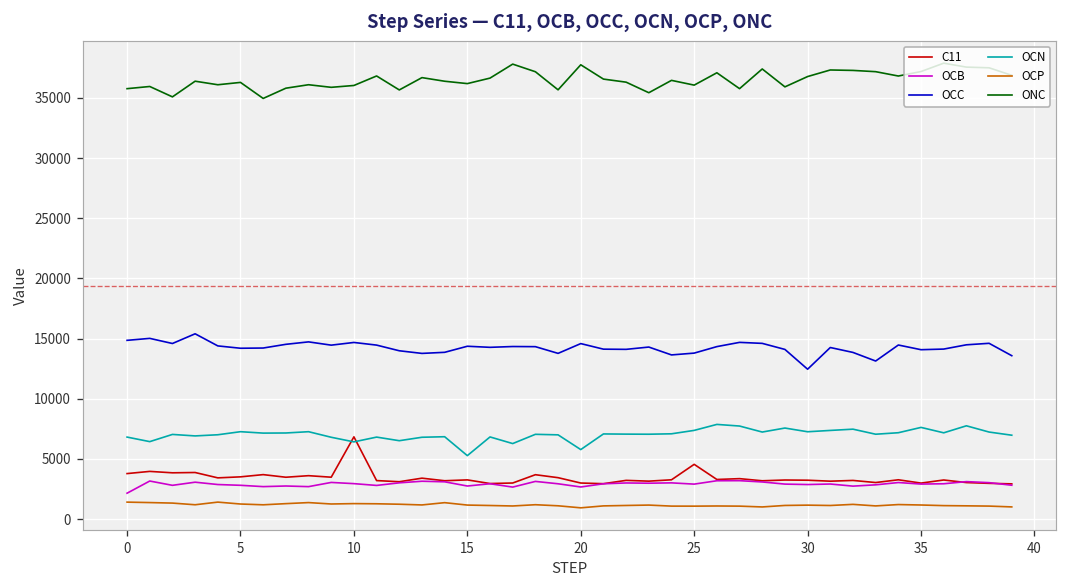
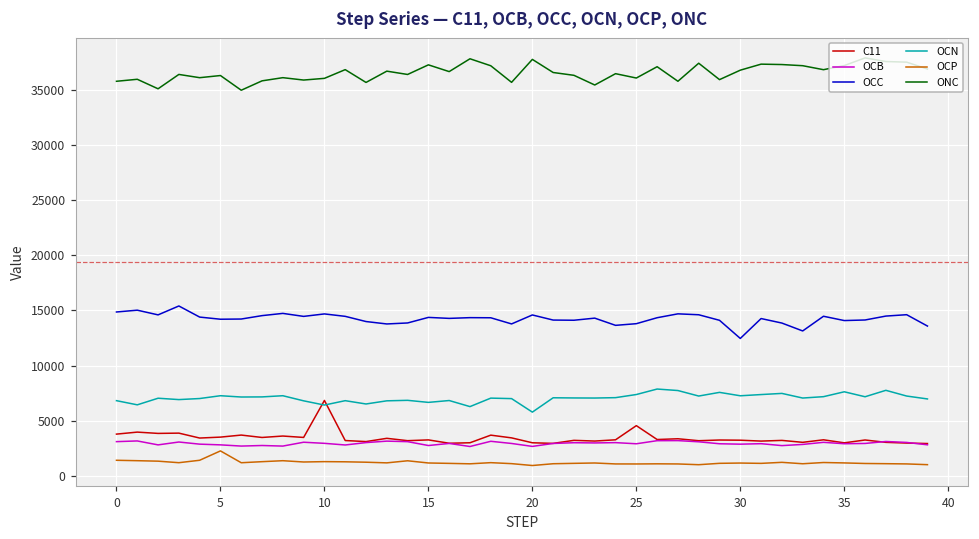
  {
    "C11": {
      "0": 3800,
      "5": 3500,
      "10": 6800,
      "15": 3300,
      "20": 3000,
      "25": 4600,
      "30": 3200
    },
    "OCB": {
-     "0": 2200,
+     "0": 3100,
      "5": 2800,
      "10": 3000,
      "15": 2800,
      "20": 2700,
      "25": 2900,
      "30": 2900
    },
    "OCC": {
      "0": 14900,
      "5": 14200,
      "10": 14700,
      "15": 14400,
      "20": 14600,
      "25": 13800,
      "30": 12500,
      "35": 14100
    },
    "OCN": {
      "0": 6800,
      "5": 7300,
      "10": 6400,
-     "15": 5300,
+     "15": 6700,
      "20": 5800,
      "25": 7400,
      "30": 7300,
      "35": 7600
    },
    "OCP": {
      "0": 1400,
-     "5": 1300,
+     "5": 2300,
      "10": 1300,
      "15": 1200,
      "20": 900,
      "25": 1100,
      "30": 1200,
      "35": 1200
    },
    "ONC": {
      "0": 35800,
      "5": 36300,
      "10": 36000,
-     "15": 36200,
+     "15": 37300,
      "20": 37800,
      "25": 36100,
      "30": 36800
    }
  }
